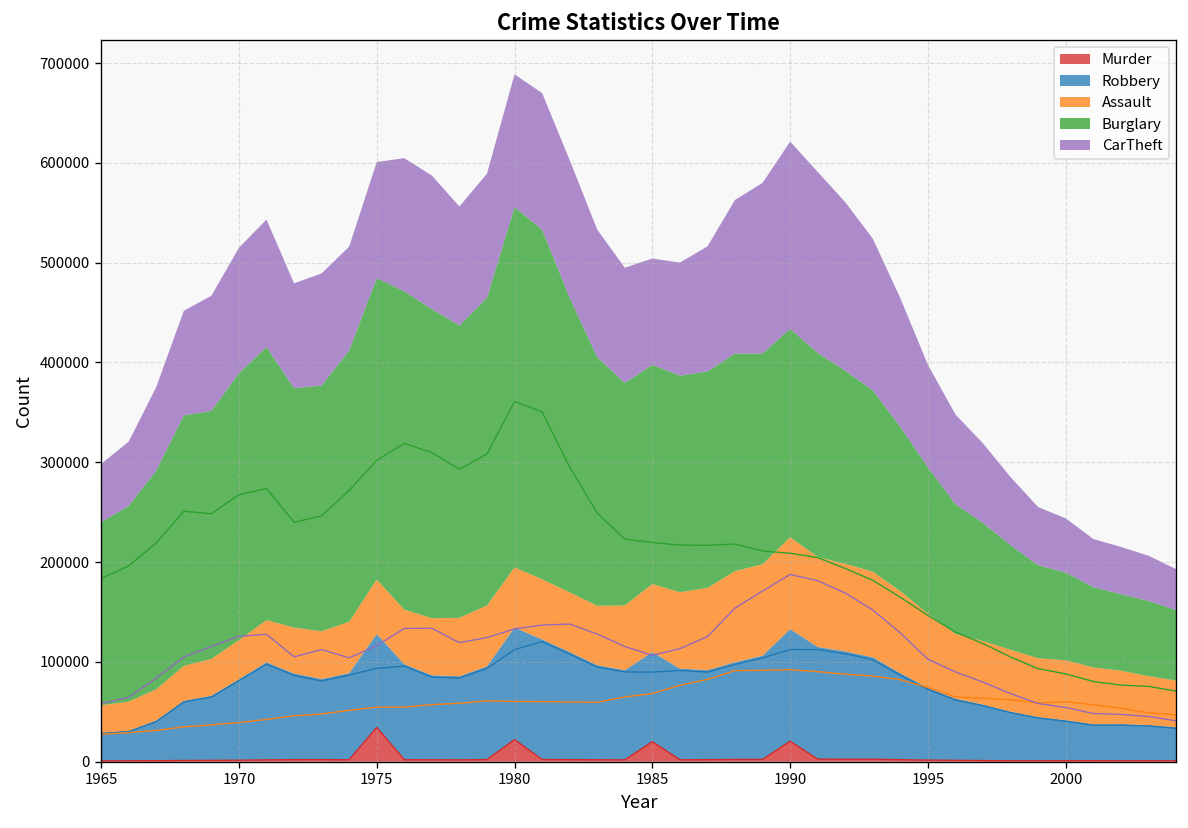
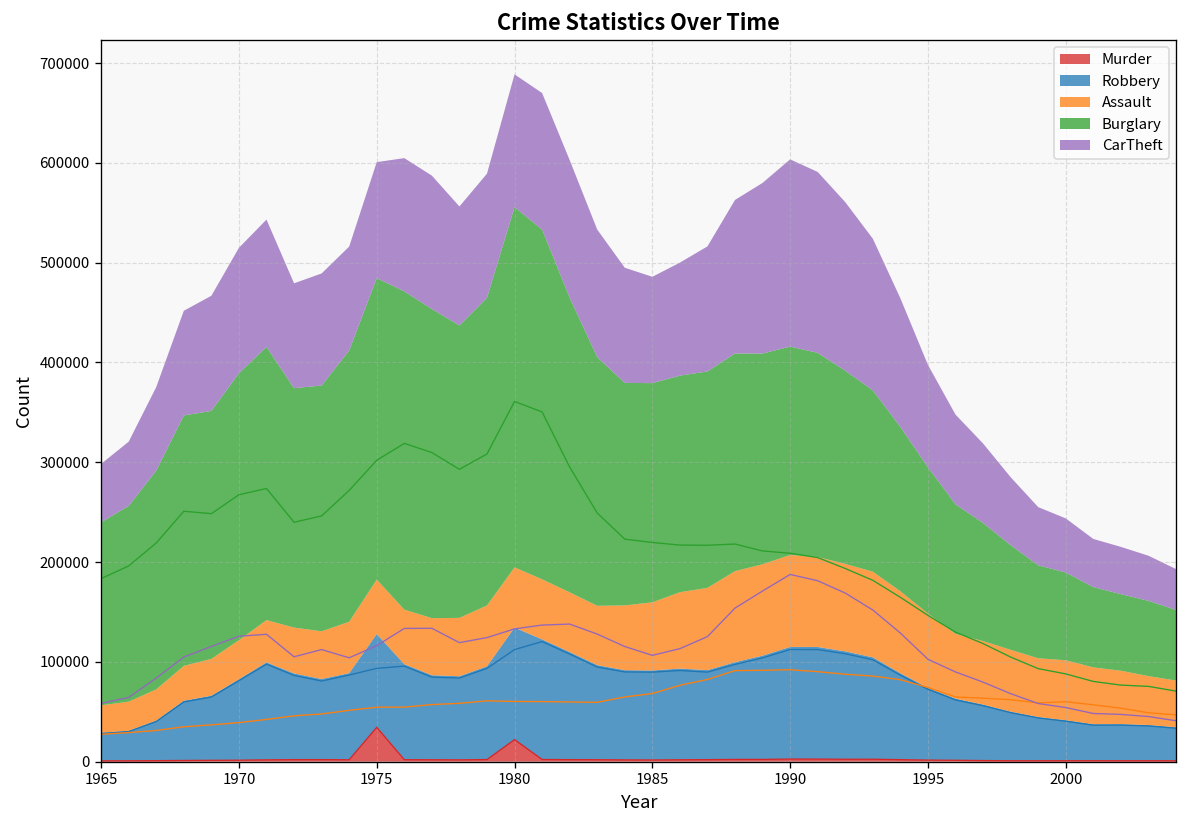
  {
    "Murder": {
      "1965": 0,
      "1970": 0,
      "1975": 30000,
      "1980": 20000,
-     "1985": 20000,
-     "1990": 20000,
+     "1985": 0,
+     "1990": 0,
      "1995": 0,
      "2000": 0
    }
  }
